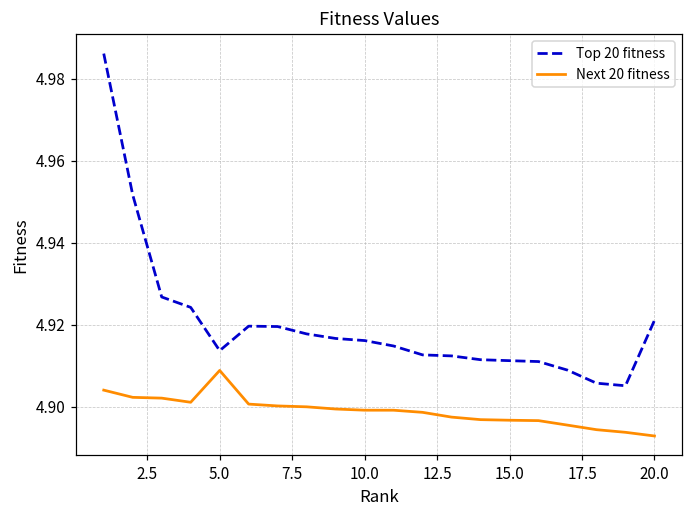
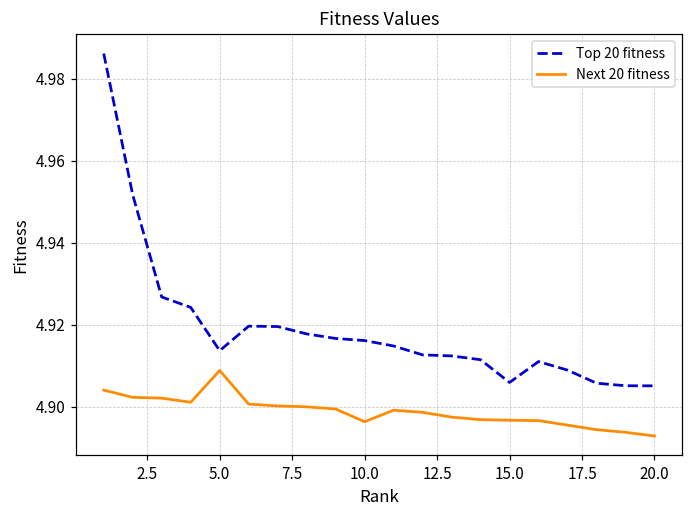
  {
    "Top 20 fitness": {
      "5.0": 4.914,
      "10.0": 4.916,
-     "15.0": 4.911,
-     "20.0": 4.921
+     "15.0": 4.906,
+     "20.0": 4.905
    },
    "Next 20 fitness": {
      "5.0": 4.909,
-     "10.0": 4.899,
+     "10.0": 4.896,
      "15.0": 4.897,
      "20.0": 4.893
    }
  }
